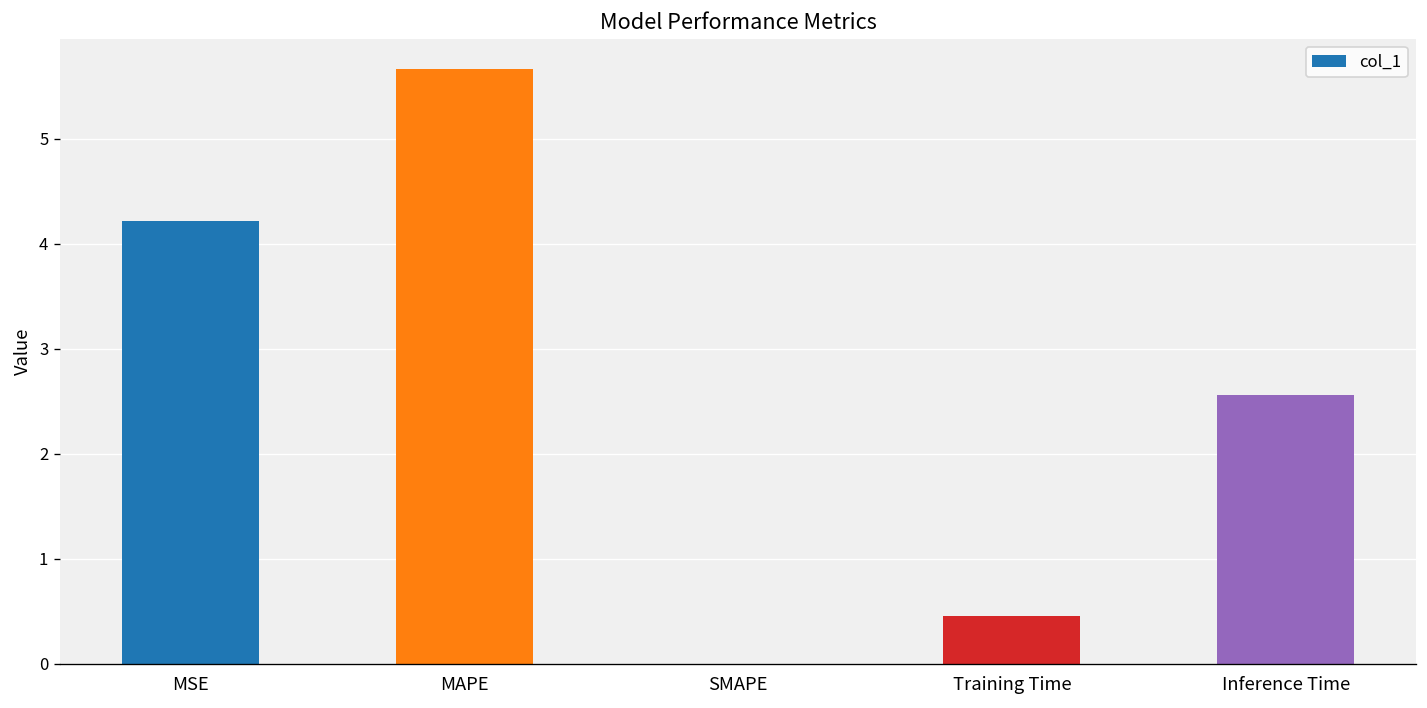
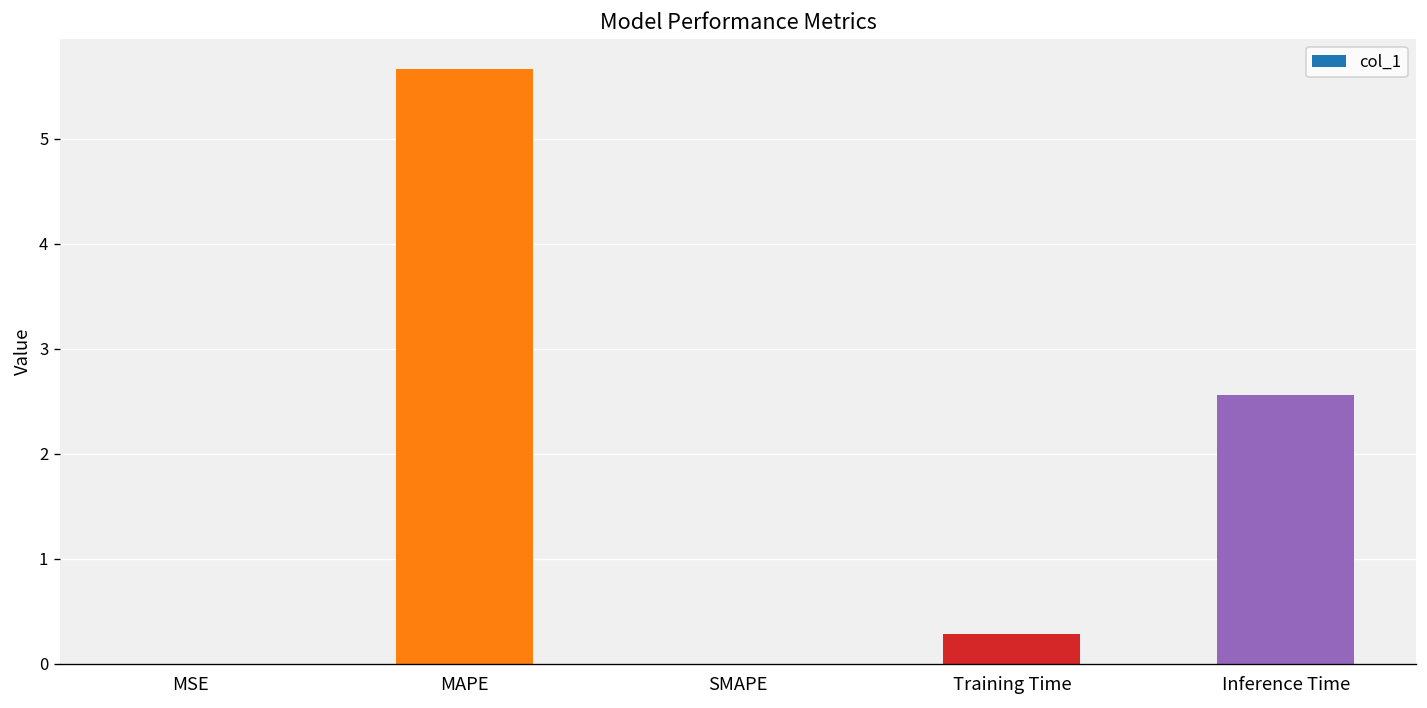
  {
-   "MSE": 4.2,
+   "MSE": 0.0,
    "MAPE": 5.7,
    "SMAPE": 0.0,
-   "Training Time": 0.5,
+   "Training Time": 0.3,
    "Inference Time": 2.6
  }
